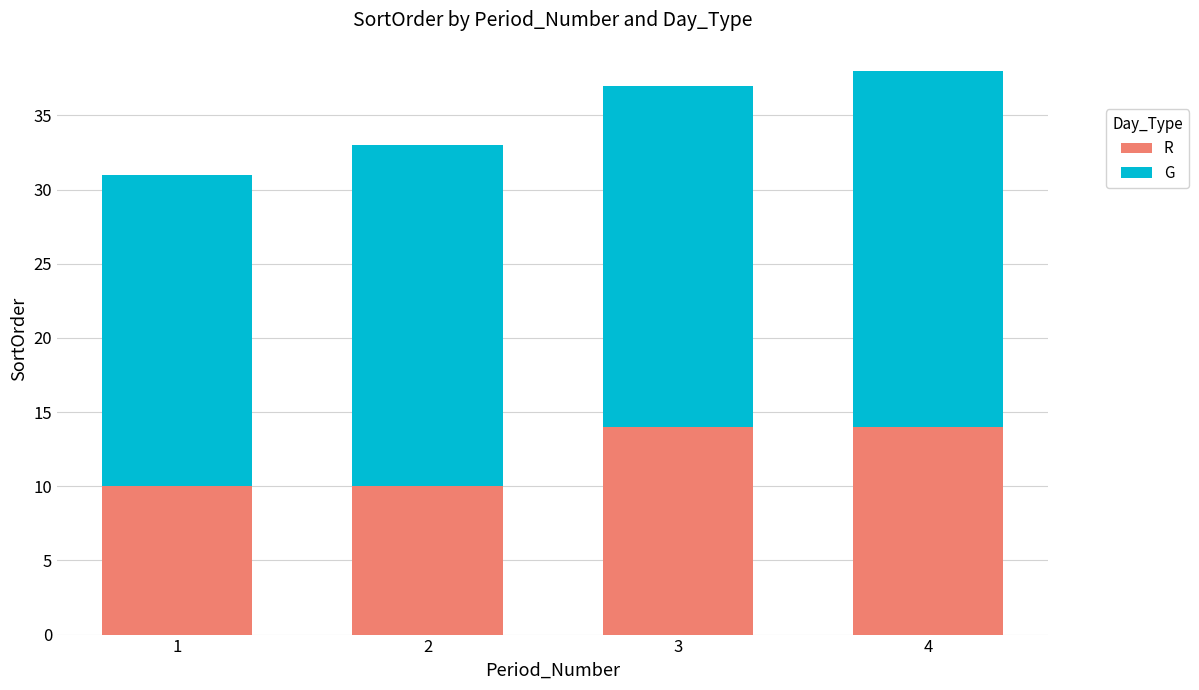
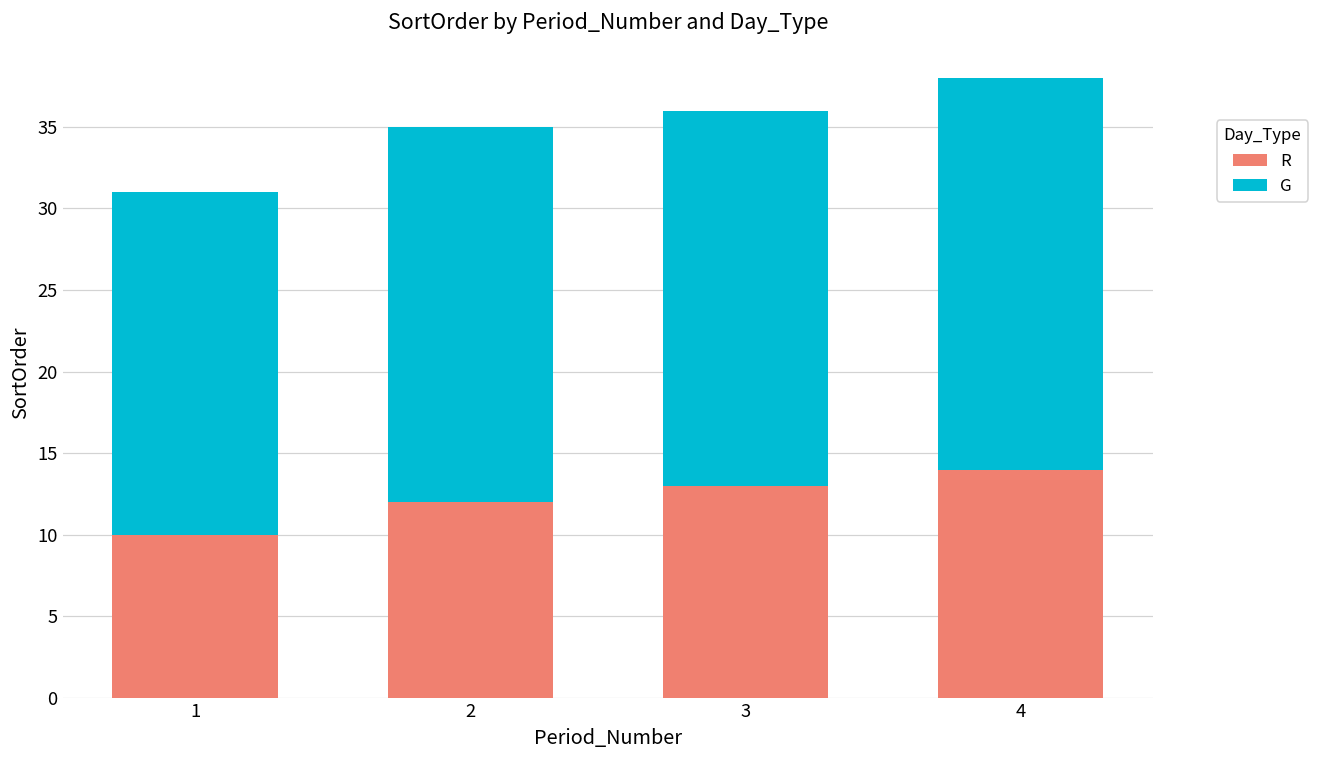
  {
    "R": {
      "1": 10,
-     "2": 10,
-     "3": 14,
+     "2": 12,
+     "3": 13,
      "4": 14
    },
    "G": {
      "1": 21,
      "2": 23,
      "3": 23,
      "4": 24
    }
  }
